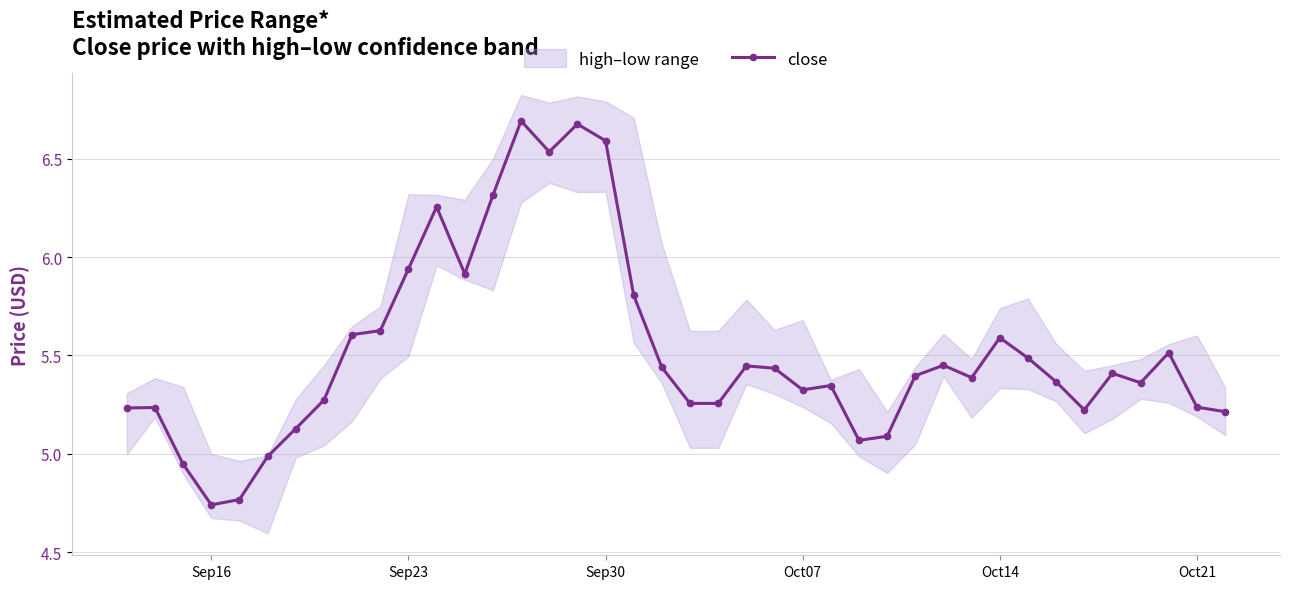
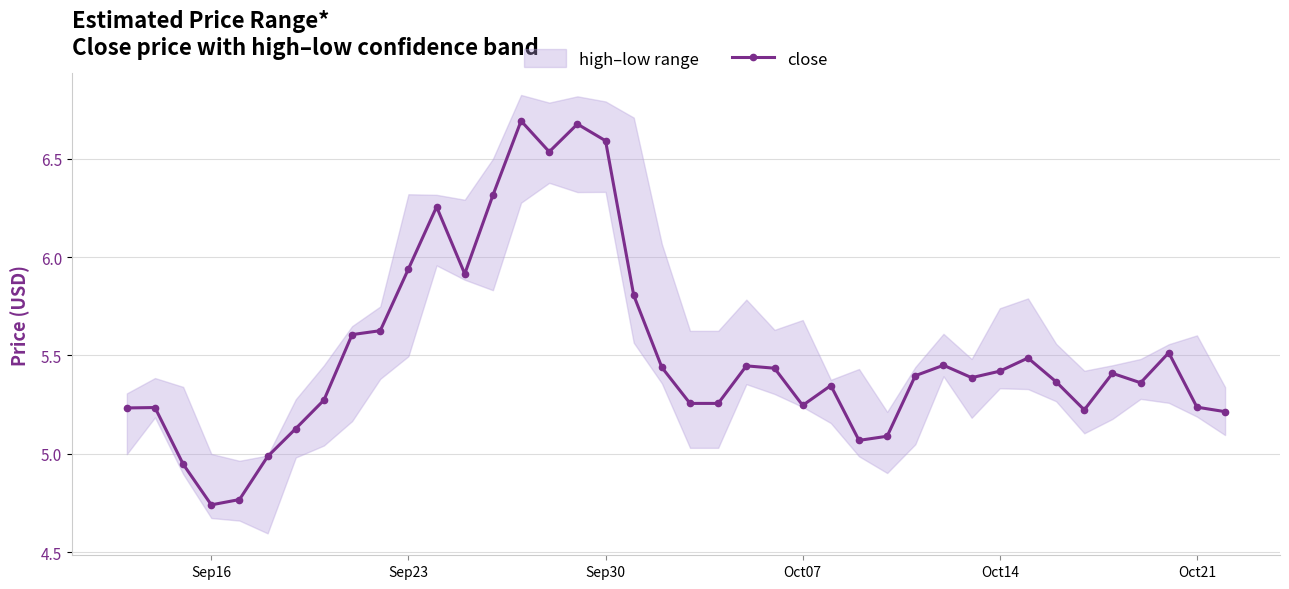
  {
    "close": {
      "Sep16": 4.74,
      "Sep23": 5.94,
      "Sep30": 6.59,
-     "Oct07": 5.33,
-     "Oct14": 5.59,
+     "Oct07": 5.25,
+     "Oct14": 5.42,
      "Oct21": 5.24
    }
  }
